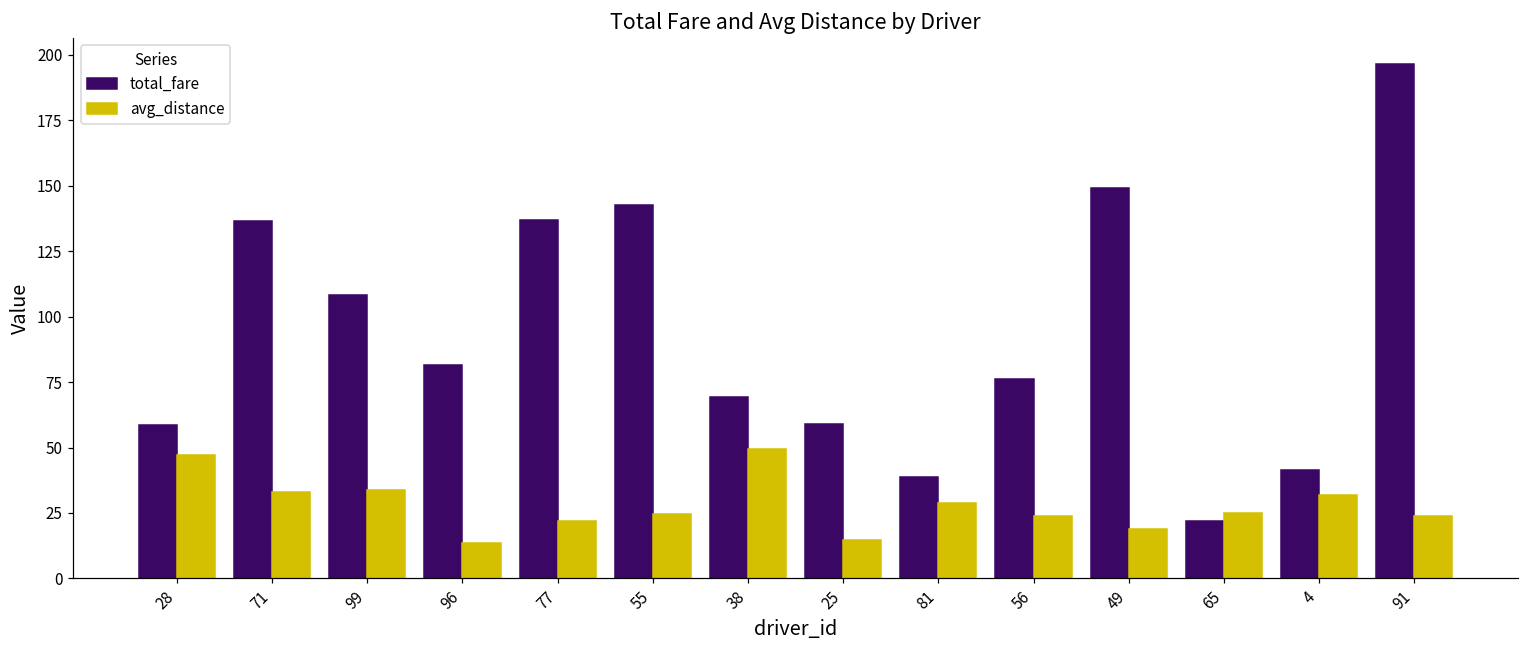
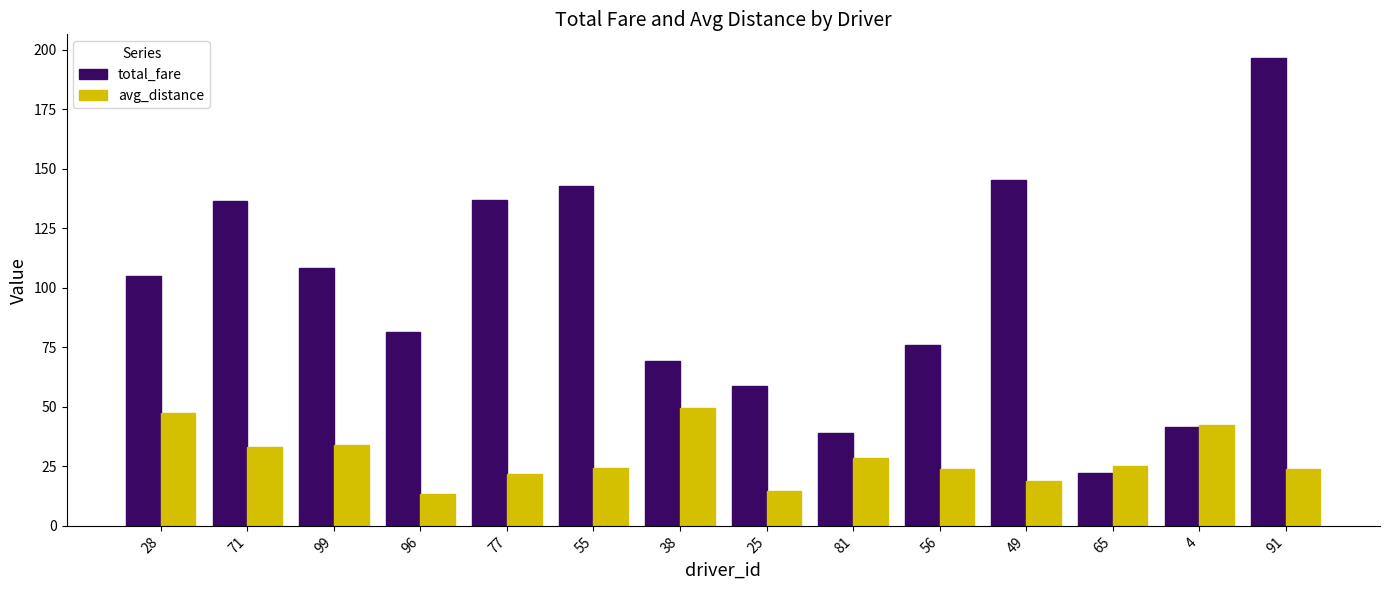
  {
    "total_fare": {
-     "28": 59,
+     "28": 105,
      "71": 137,
      "99": 108,
      "96": 81,
      "77": 137,
      "55": 143,
      "38": 69,
      "25": 59,
      "81": 39,
      "56": 76,
-     "49": 149,
+     "49": 145,
      "65": 22,
      "4": 42,
      "91": 197
    },
    "avg_distance": {
      "28": 47,
      "71": 33,
      "99": 34,
      "96": 13,
      "77": 22,
      "55": 24,
      "38": 49,
      "25": 15,
      "81": 29,
      "56": 24,
      "49": 19,
      "65": 25,
-     "4": 32,
+     "4": 42,
      "91": 24
    }
  }
